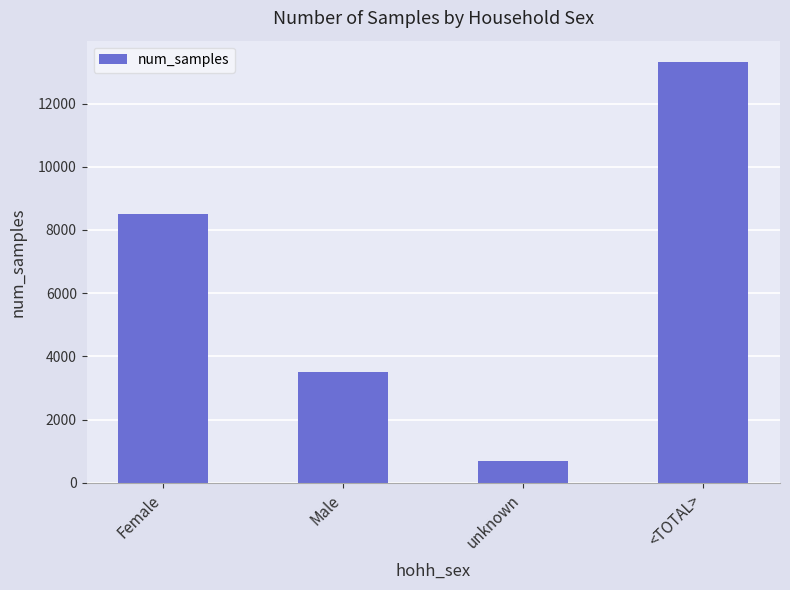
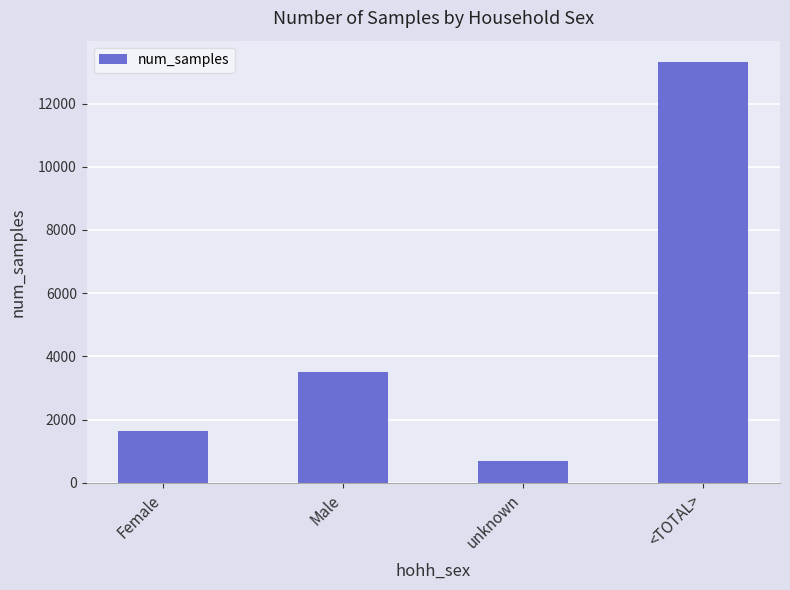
  {
-   "Female": 8500,
+   "Female": 1600,
    "Male": 3500,
    "unknown": 700,
    "<TOTAL>": 13300
  }
